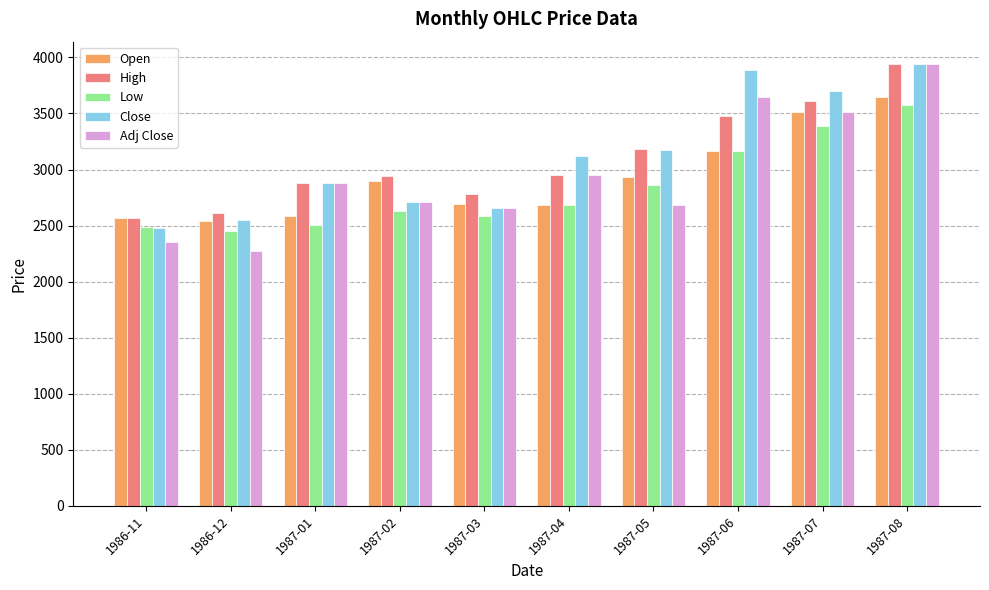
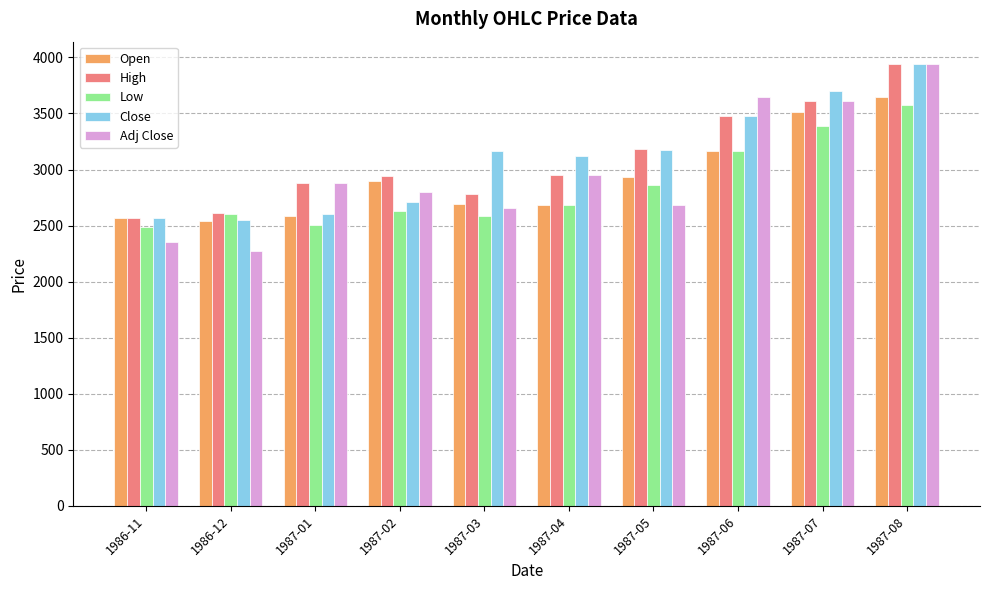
  {
    "Low": {
      "1986-11": 2490,
-     "1986-12": 2450,
+     "1986-12": 2610,
      "1987-01": 2500,
      "1987-02": 2630,
      "1987-03": 2590,
      "1987-04": 2690,
      "1987-05": 2860,
      "1987-06": 3160,
      "1987-07": 3390,
      "1987-08": 3570
    },
    "Close": {
-     "1986-11": 2470,
+     "1986-11": 2570,
      "1986-12": 2550,
-     "1987-01": 2880,
+     "1987-01": 2610,
      "1987-02": 2710,
-     "1987-03": 2660,
+     "1987-03": 3160,
      "1987-04": 3120,
      "1987-05": 3180,
-     "1987-06": 3890,
+     "1987-06": 3480,
      "1987-07": 3700,
      "1987-08": 3940
    },
    "Adj Close": {
      "1986-11": 2350,
      "1986-12": 2270,
      "1987-01": 2880,
-     "1987-02": 2710,
+     "1987-02": 2800,
      "1987-03": 2660,
      "1987-04": 2950,
      "1987-05": 2690,
      "1987-06": 3650,
-     "1987-07": 3510,
+     "1987-07": 3610,
      "1987-08": 3940
    }
  }
